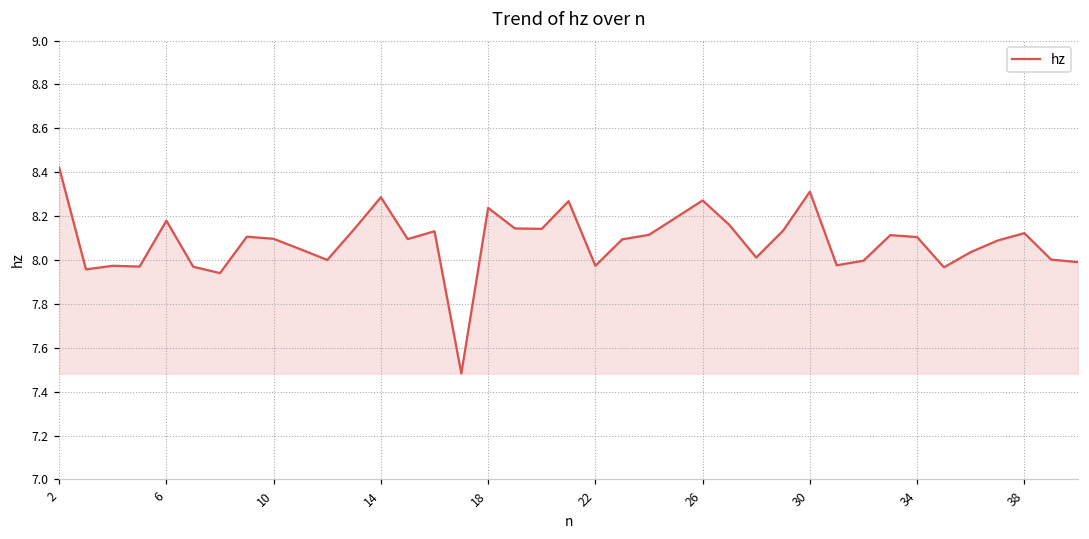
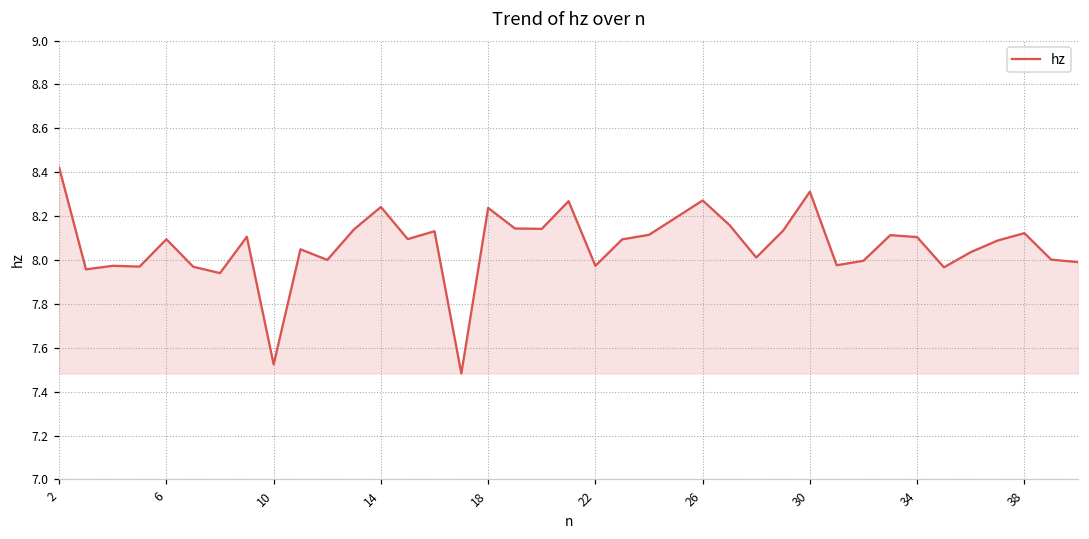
  {
    "2": 8.42,
-   "6": 8.18,
-   "10": 8.10,
-   "14": 8.29,
+   "6": 8.09,
+   "10": 7.52,
+   "14": 8.24,
    "18": 8.24,
    "22": 7.97,
    "26": 8.27,
    "30": 8.31,
    "34": 8.10,
    "38": 8.12
  }
